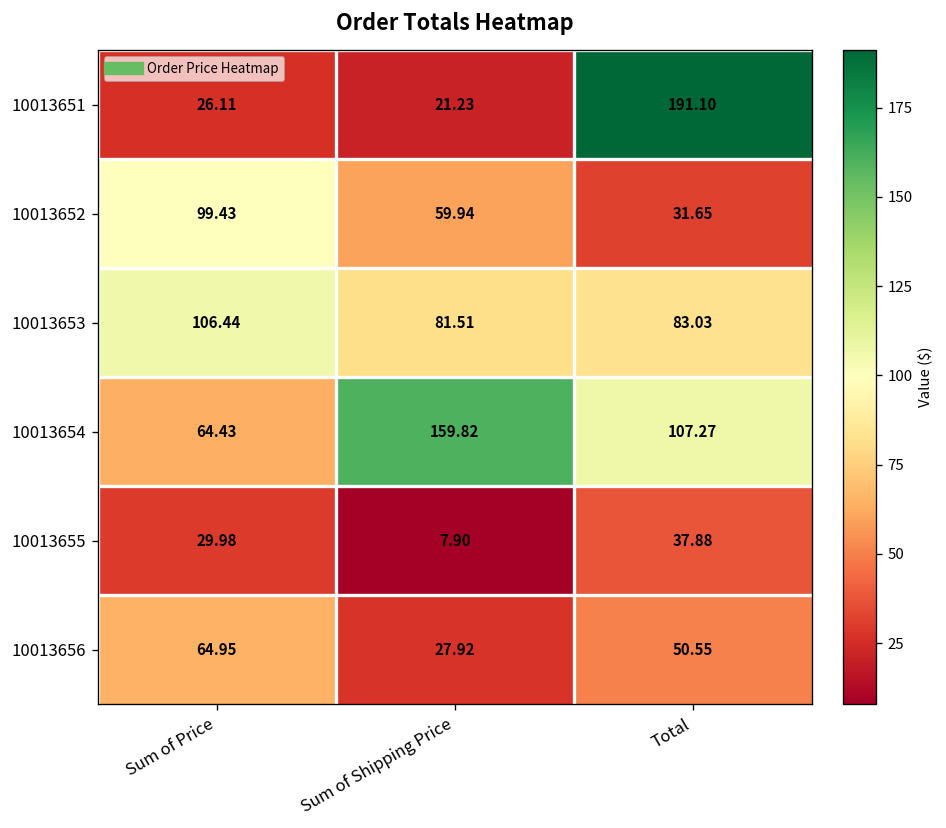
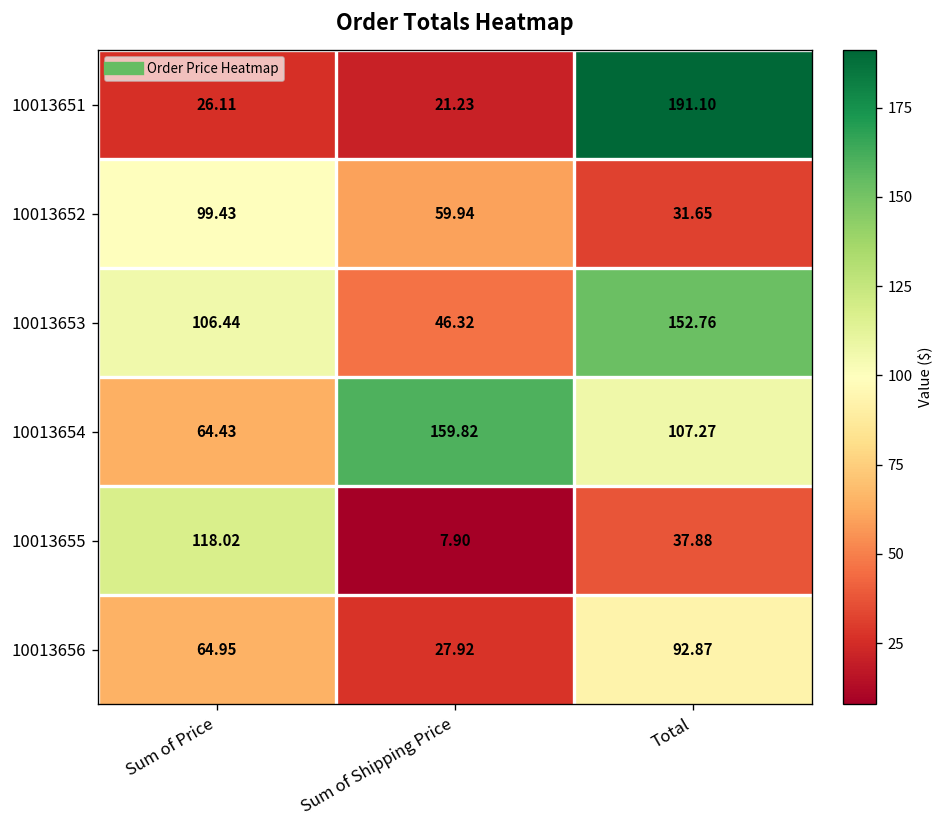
  {
    "10013651": {
      "Sum of Price": 26.11,
      "Sum of Shipping Price": 21.23,
      "Total": 191.10
    },
    "10013652": {
      "Sum of Price": 99.43,
      "Sum of Shipping Price": 59.94,
      "Total": 31.65
    },
    "10013653": {
      "Sum of Price": 106.44,
-     "Sum of Shipping Price": 81.51,
-     "Total": 83.03
+     "Sum of Shipping Price": 46.32,
+     "Total": 152.76
    },
    "10013654": {
      "Sum of Price": 64.43,
      "Sum of Shipping Price": 159.82,
      "Total": 107.27
    },
    "10013655": {
-     "Sum of Price": 29.98,
+     "Sum of Price": 118.02,
      "Sum of Shipping Price": 7.90,
      "Total": 37.88
    },
    "10013656": {
      "Sum of Price": 64.95,
      "Sum of Shipping Price": 27.92,
-     "Total": 50.55
+     "Total": 92.87
    }
  }
